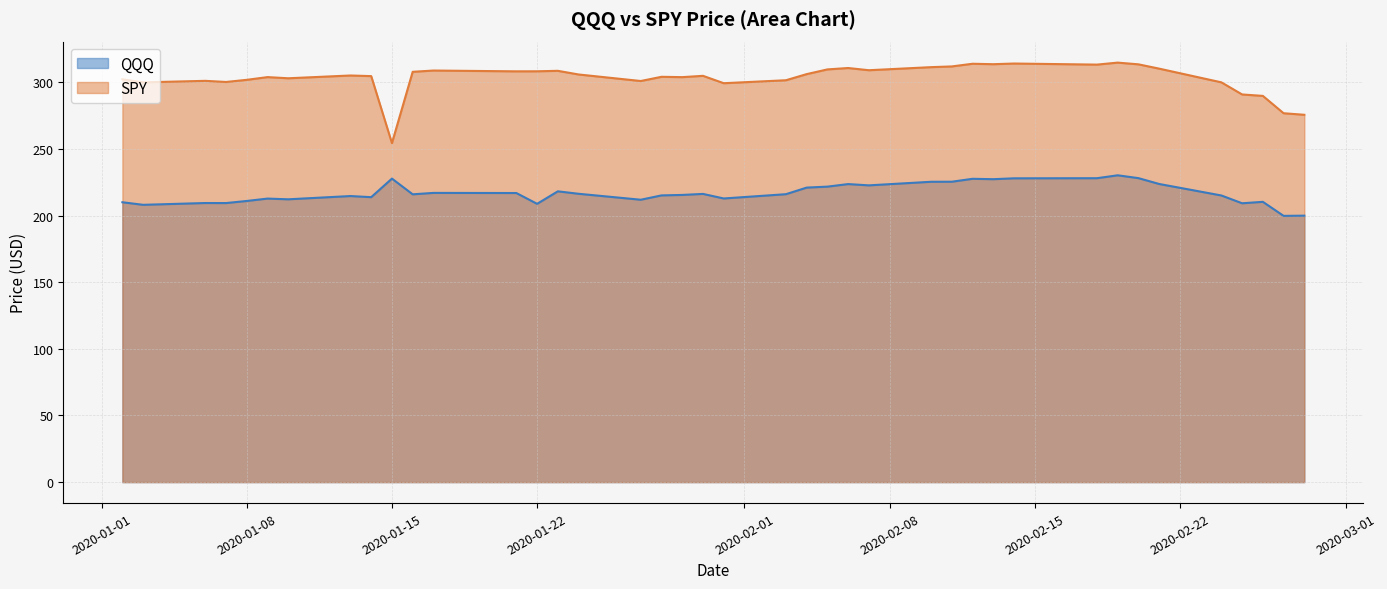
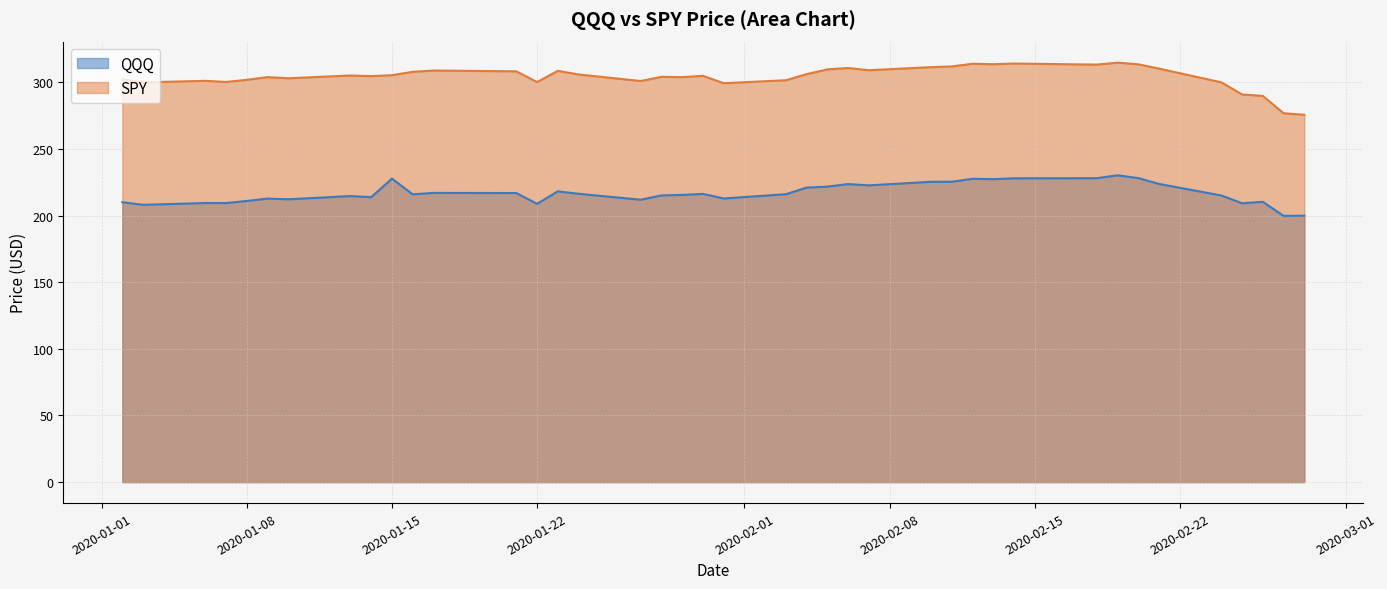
  {
    "QQQ": {
      "2020-01-08": 211,
      "2020-01-15": 228,
      "2020-01-22": 209
    },
    "SPY": {
      "2020-01-08": 302,
-     "2020-01-15": 254,
-     "2020-01-22": 308
+     "2020-01-15": 305,
+     "2020-01-22": 300
    }
  }
